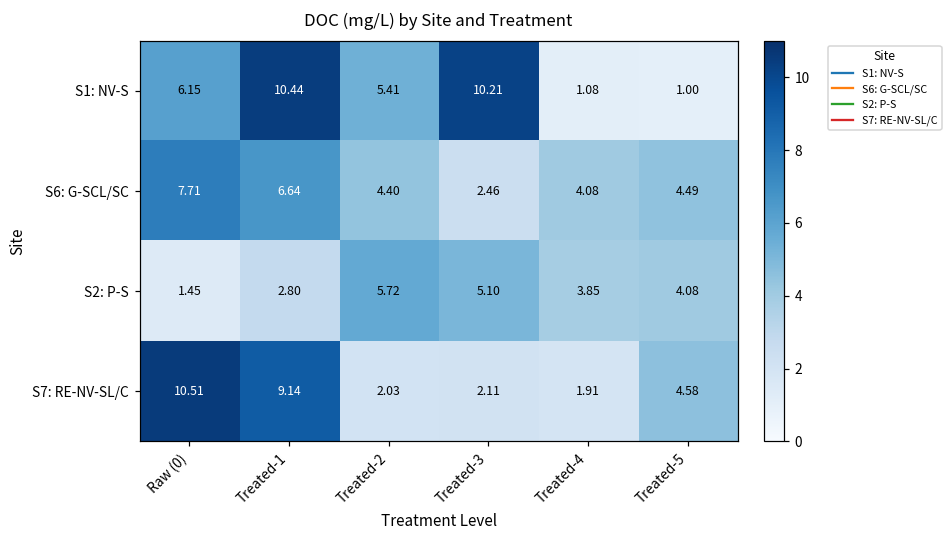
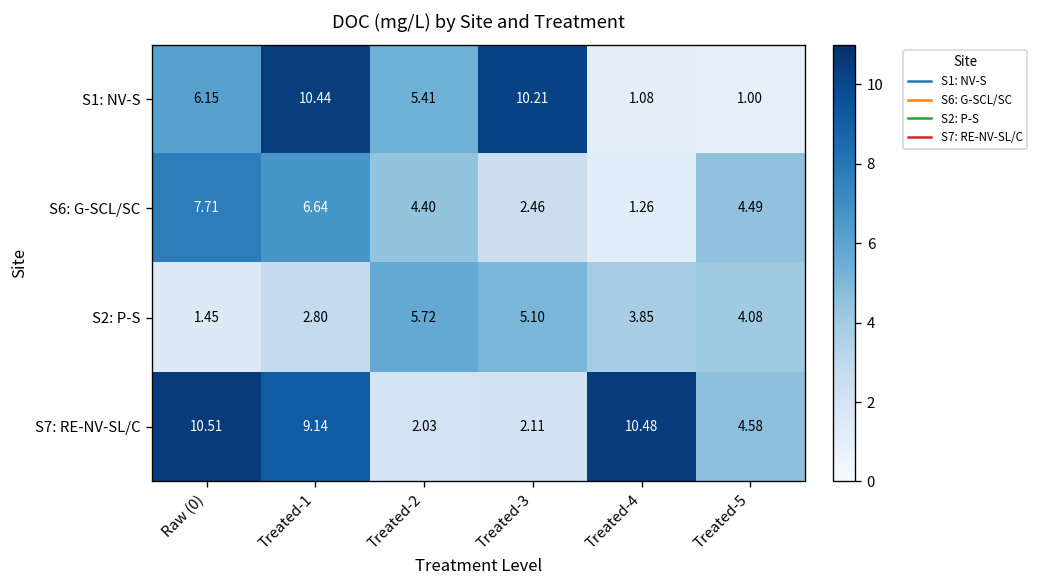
  {
    "S1: NV-S": {
      "Raw (0)": 6.15,
      "Treated-1": 10.44,
      "Treated-2": 5.41,
      "Treated-3": 10.21,
      "Treated-4": 1.08,
      "Treated-5": 1.00
    },
    "S6: G-SCL/SC": {
      "Raw (0)": 7.71,
      "Treated-1": 6.64,
      "Treated-2": 4.40,
      "Treated-3": 2.46,
-     "Treated-4": 4.08,
+     "Treated-4": 1.26,
      "Treated-5": 4.49
    },
    "S2: P-S": {
      "Raw (0)": 1.45,
      "Treated-1": 2.80,
      "Treated-2": 5.72,
      "Treated-3": 5.10,
      "Treated-4": 3.85,
      "Treated-5": 4.08
    },
    "S7: RE-NV-SL/C": {
      "Raw (0)": 10.51,
      "Treated-1": 9.14,
      "Treated-2": 2.03,
      "Treated-3": 2.11,
-     "Treated-4": 1.91,
+     "Treated-4": 10.48,
      "Treated-5": 4.58
    }
  }
